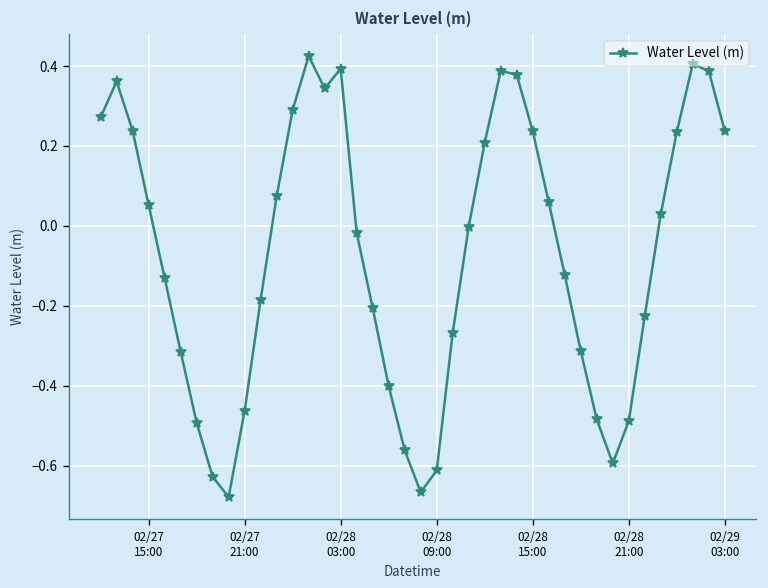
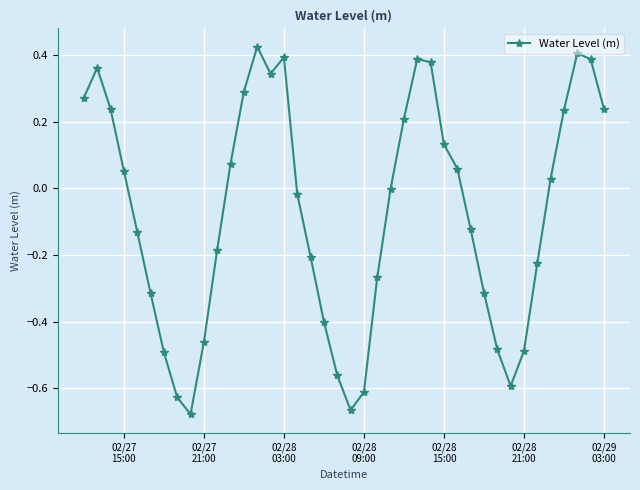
  {
    "02/27 15:00": 0.05,
    "02/27 21:00": -0.46,
    "02/28 03:00": 0.39,
    "02/28 09:00": -0.61,
-   "02/28 15:00": 0.24,
+   "02/28 15:00": 0.13,
    "02/28 21:00": -0.49,
    "02/29 03:00": 0.24
  }
